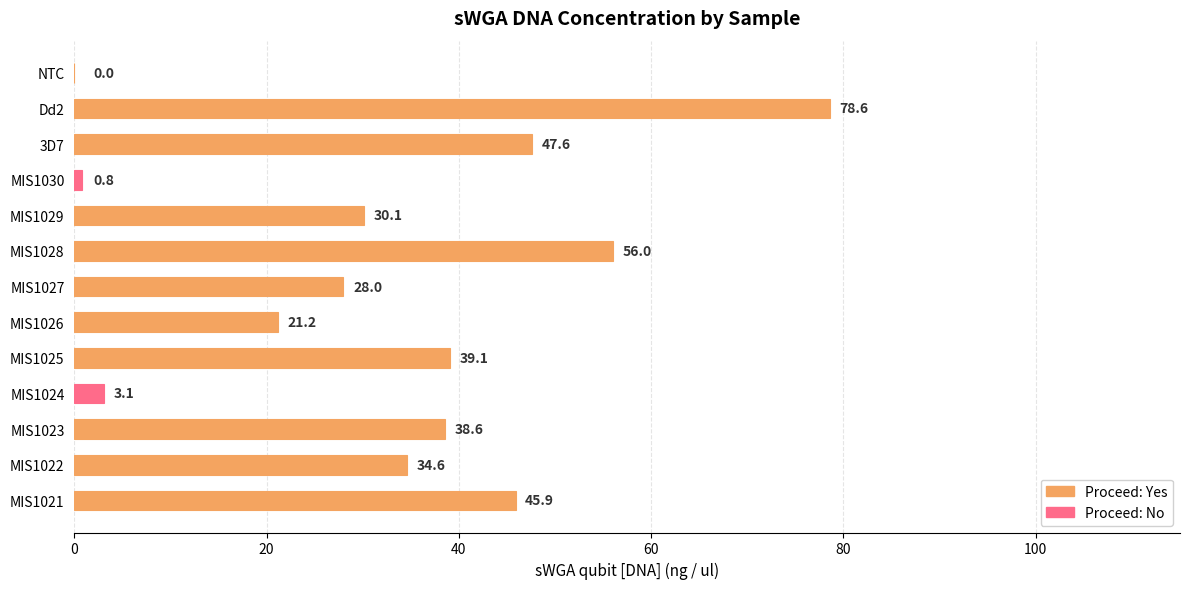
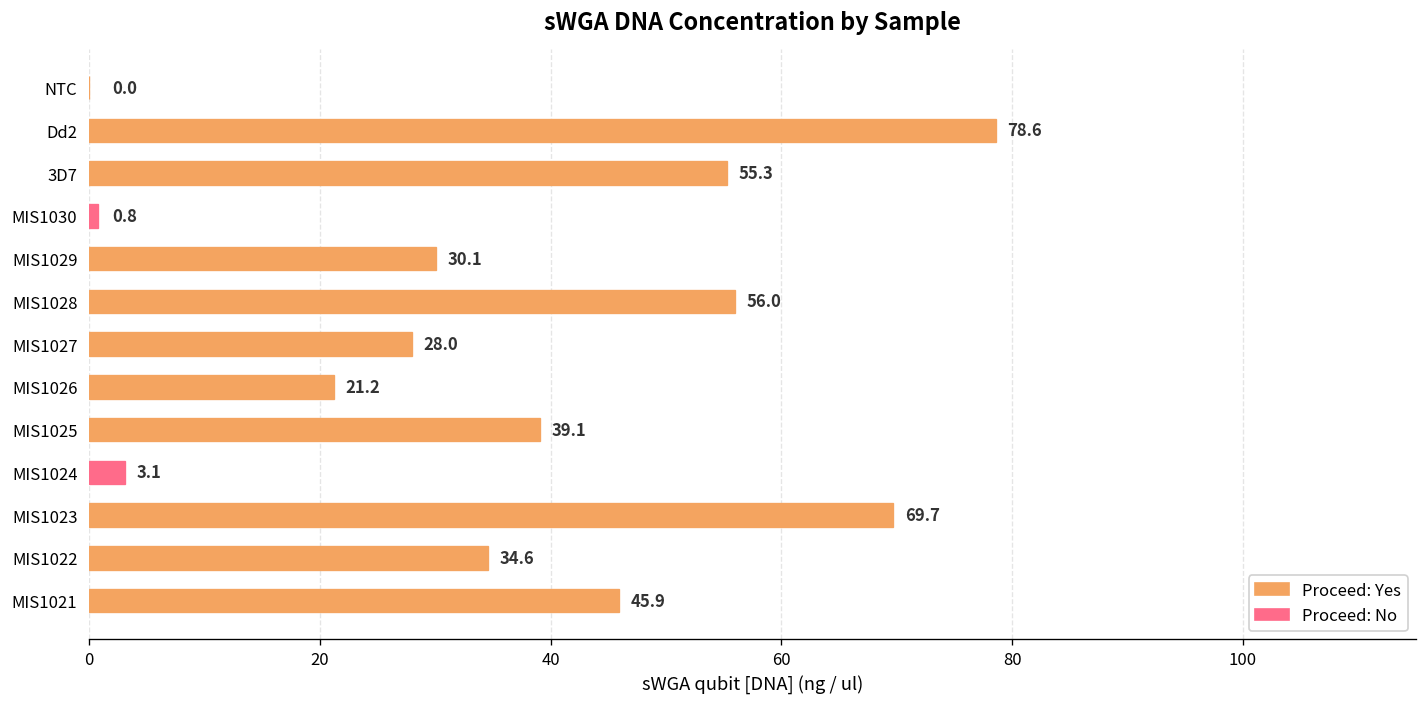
  {
    "NTC": 0.0,
    "Dd2": 78.6,
-   "3D7": 47.6,
+   "3D7": 55.3,
    "MIS1030": 0.8,
    "MIS1029": 30.1,
    "MIS1028": 56.0,
    "MIS1027": 28.0,
    "MIS1026": 21.2,
    "MIS1025": 39.1,
    "MIS1024": 3.1,
-   "MIS1023": 38.6,
+   "MIS1023": 69.7,
    "MIS1022": 34.6,
    "MIS1021": 45.9
  }
